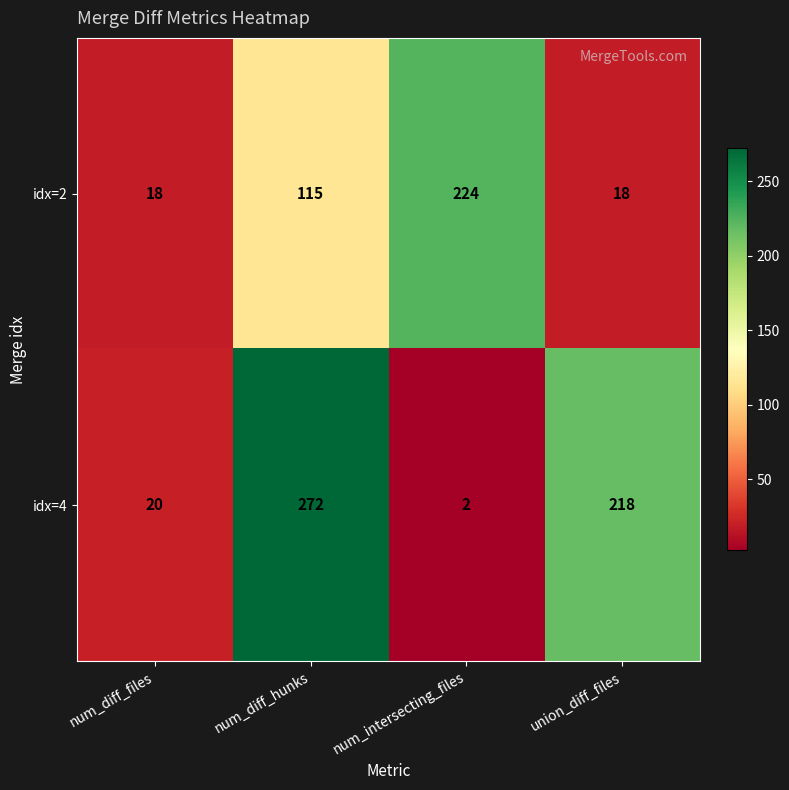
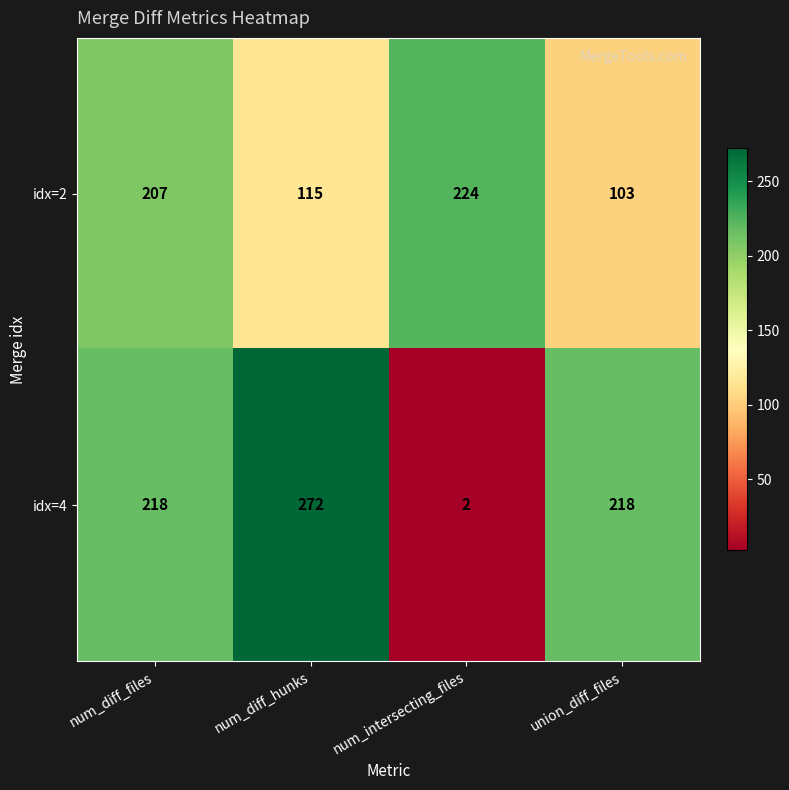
  {
    "idx=2": {
-     "num_diff_files": 18,
+     "num_diff_files": 207,
      "num_diff_hunks": 115,
      "num_intersecting_files": 224,
-     "union_diff_files": 18
+     "union_diff_files": 103
    },
    "idx=4": {
-     "num_diff_files": 20,
+     "num_diff_files": 218,
      "num_diff_hunks": 272,
      "num_intersecting_files": 2,
      "union_diff_files": 218
    }
  }
